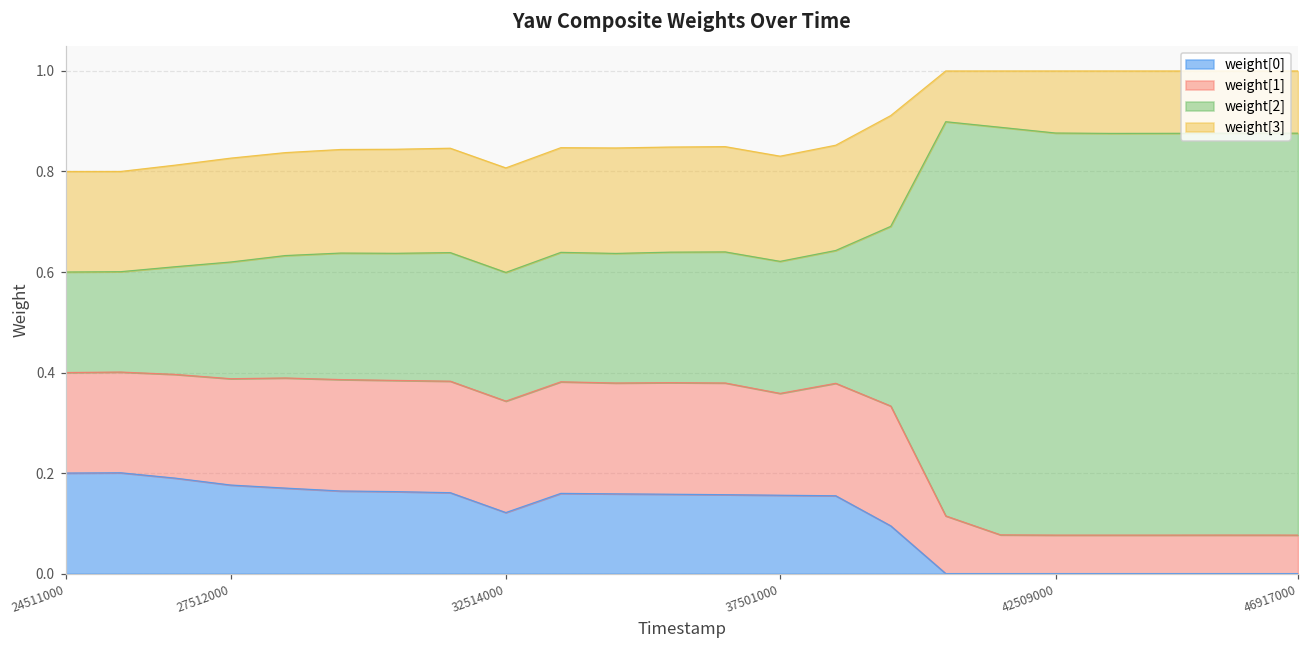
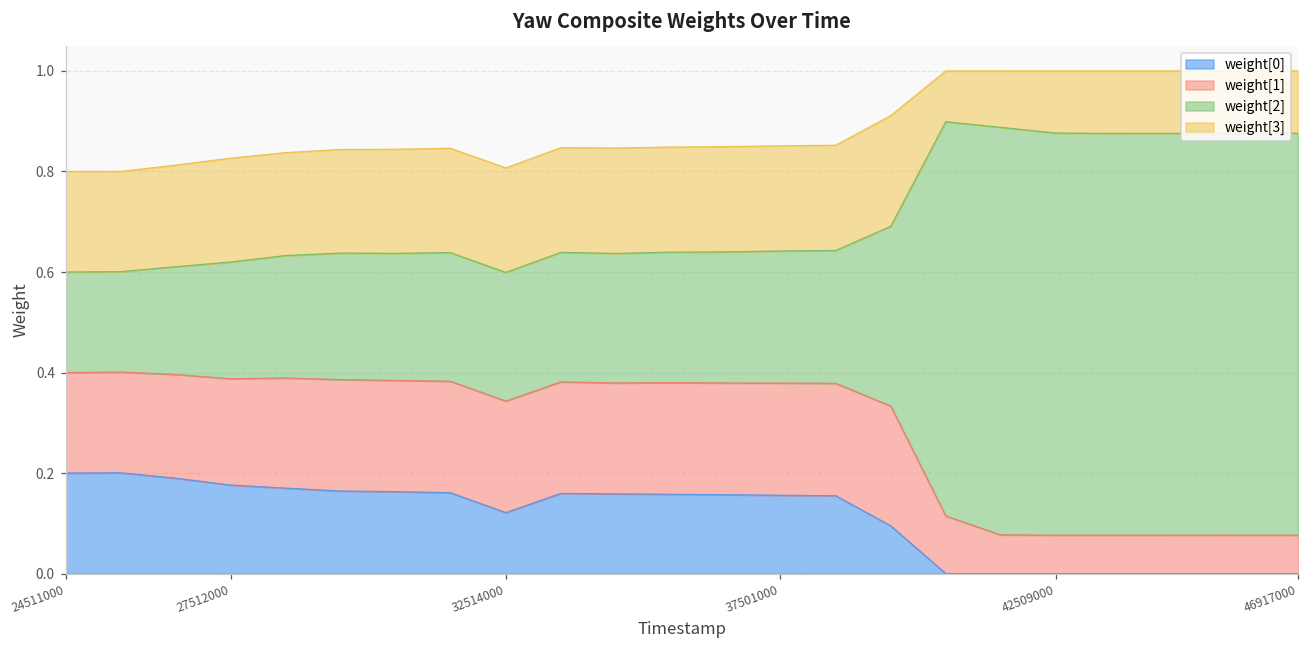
  {
    "weight[0]": {
      "24511000": 0.20,
      "27512000": 0.18,
      "32514000": 0.12,
      "37501000": 0.16,
      "42509000": 0.00,
      "46917000": 0.00
    },
    "weight[1]": {
      "24511000": 0.20,
      "27512000": 0.21,
      "32514000": 0.22,
-     "37501000": 0.20,
+     "37501000": 0.22,
      "42509000": 0.08,
      "46917000": 0.08
    },
    "weight[2]": {
      "24511000": 0.20,
      "27512000": 0.23,
      "32514000": 0.26,
      "37501000": 0.26,
      "42509000": 0.80,
      "46917000": 0.80
    },
    "weight[3]": {
      "24511000": 0.20,
      "27512000": 0.21,
      "32514000": 0.21,
      "37501000": 0.21,
      "42509000": 0.12,
      "46917000": 0.12
    }
  }
